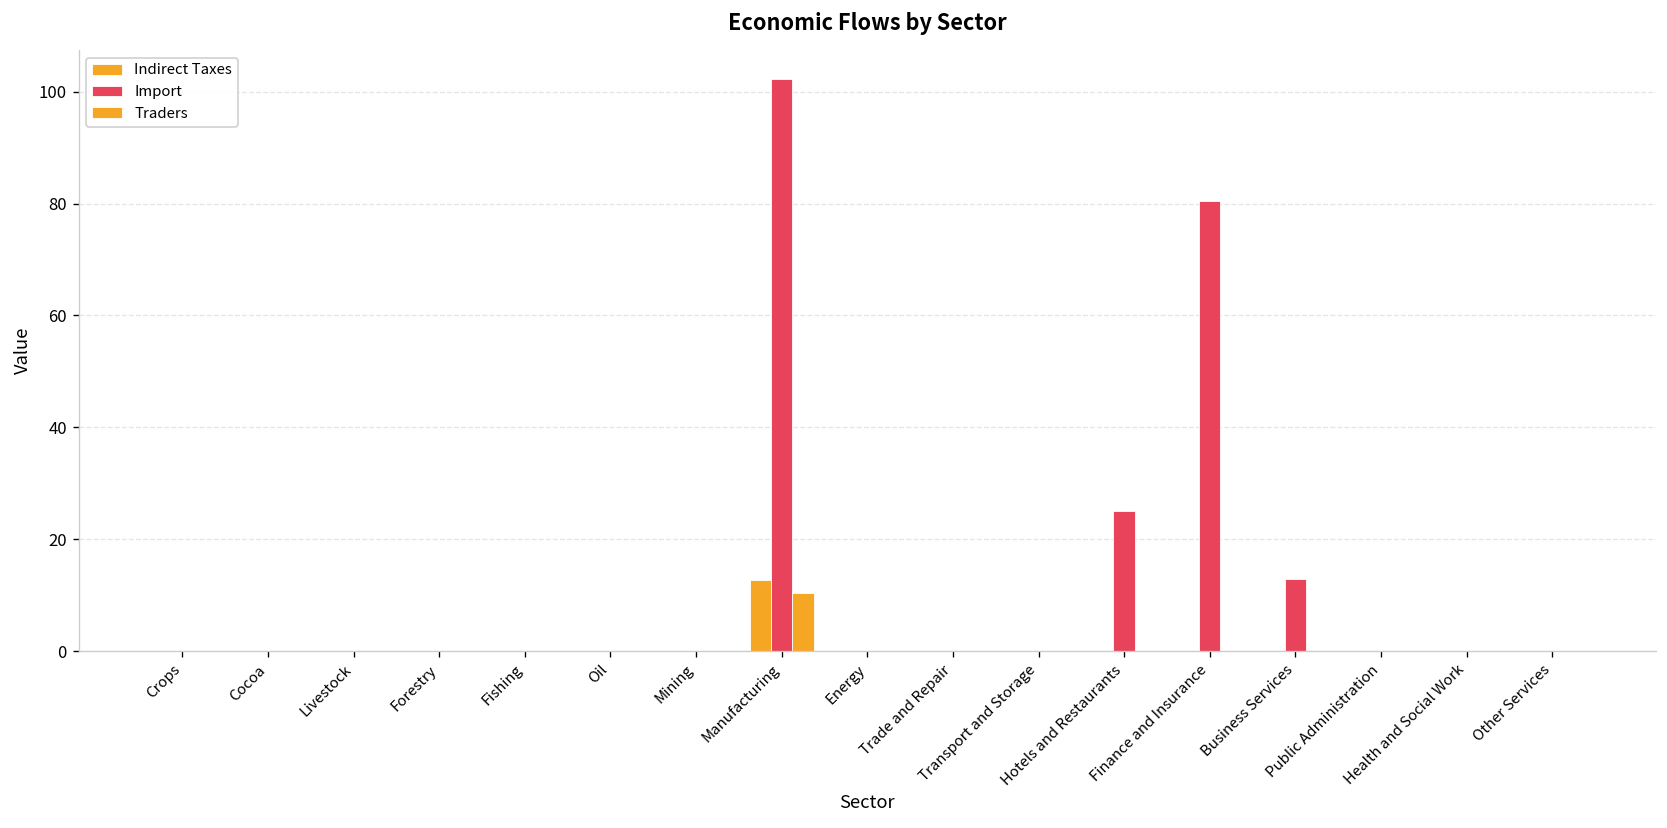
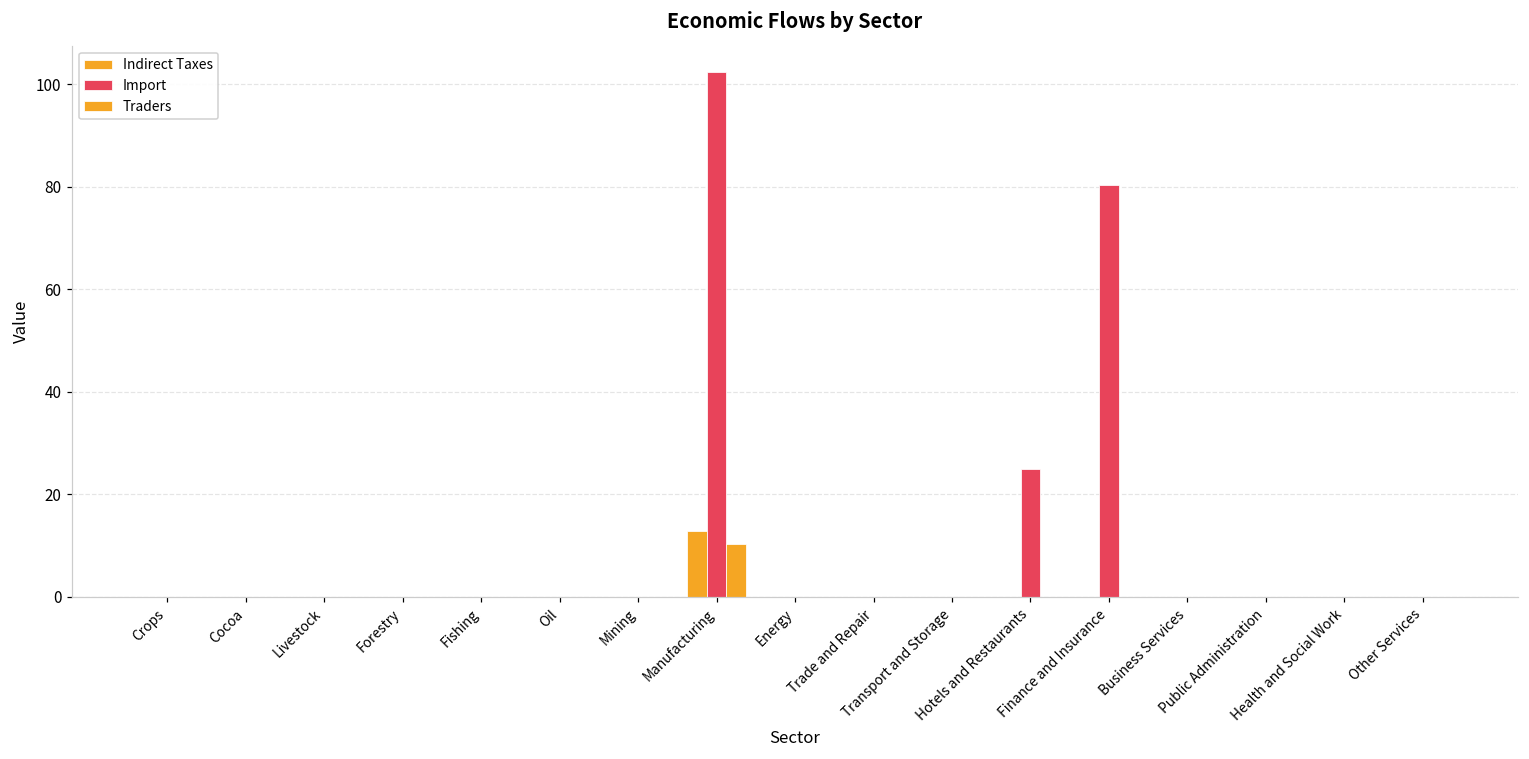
  {
    "Import": {
      "Manufacturing": 102,
      "Trade and Repair": 0,
      "Hotels and Restaurants": 25,
      "Finance and Insurance": 80,
-     "Business Services": 13,
+     "Business Services": 0,
      "Health and Social Work": 0,
      "Other Services": 0
    }
  }
